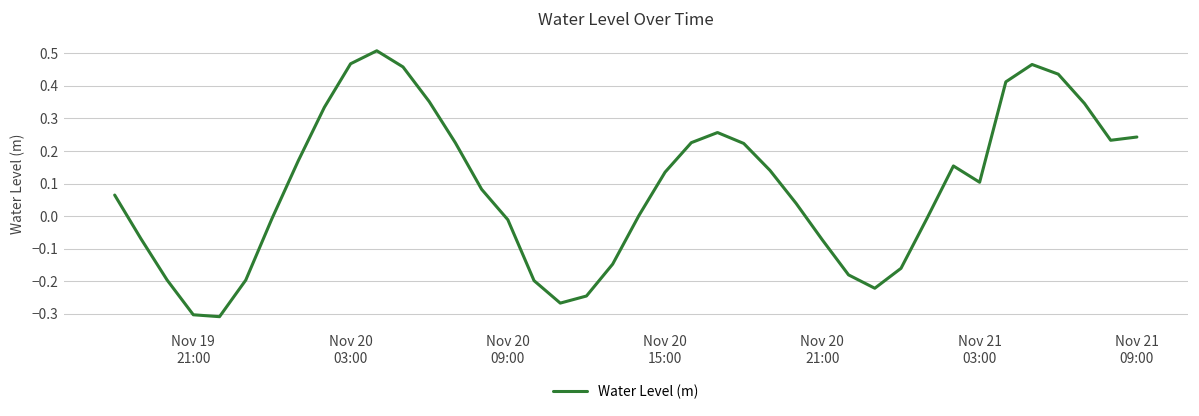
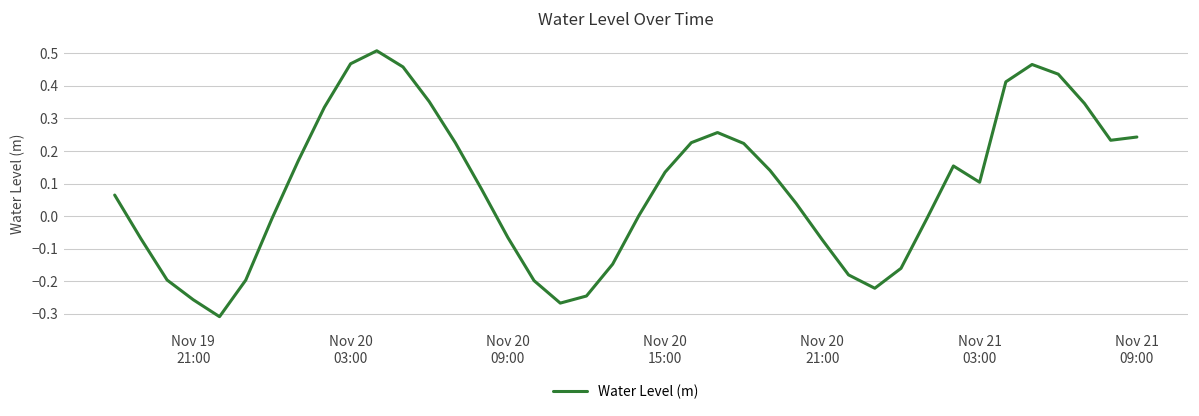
  {
-   "Nov 19 21:00": -0.30,
+   "Nov 19 21:00": -0.26,
    "Nov 20 03:00": 0.47,
-   "Nov 20 09:00": -0.01,
+   "Nov 20 09:00": -0.07,
    "Nov 20 15:00": 0.14,
    "Nov 20 21:00": -0.07,
    "Nov 21 03:00": 0.10,
    "Nov 21 09:00": 0.24
  }
